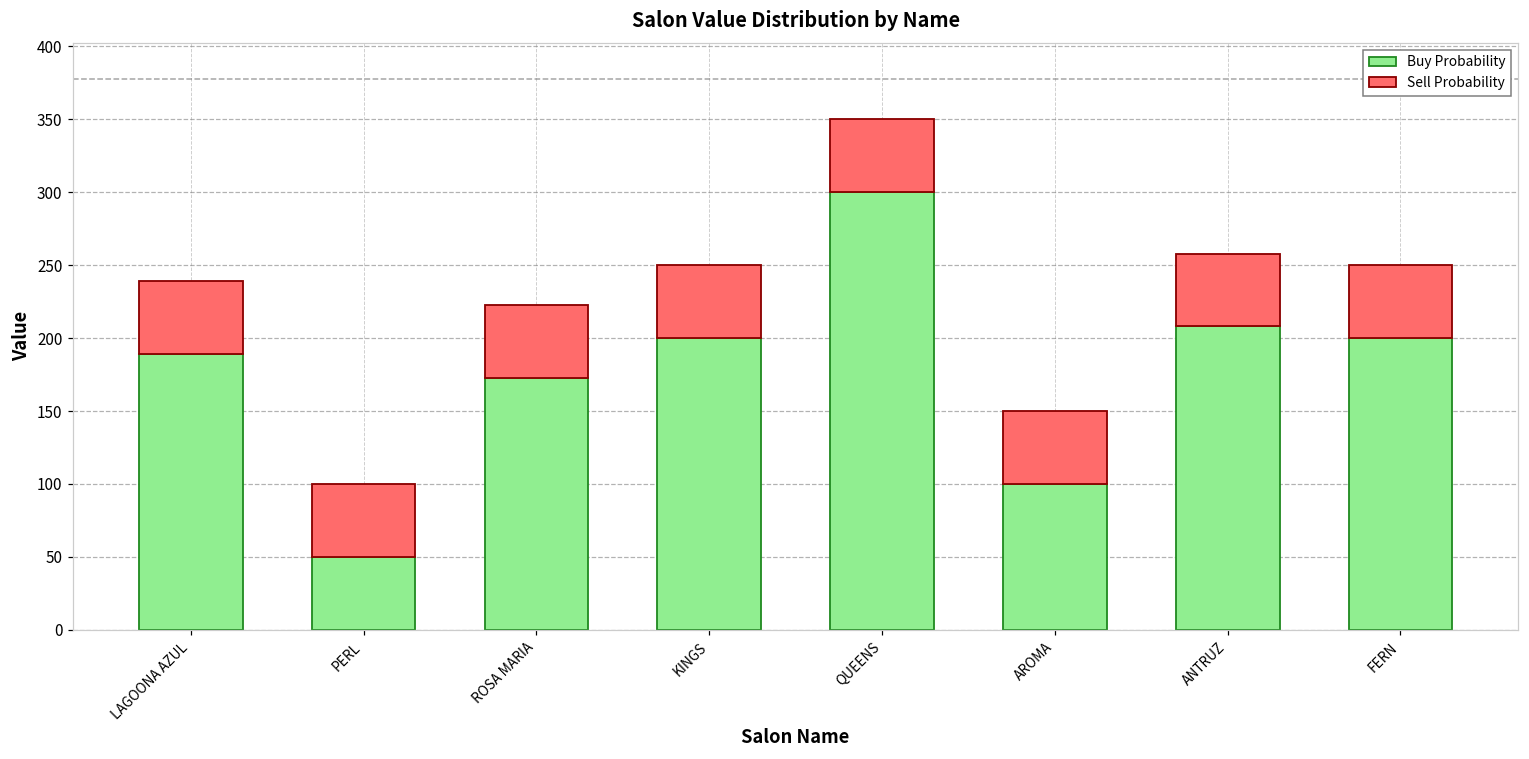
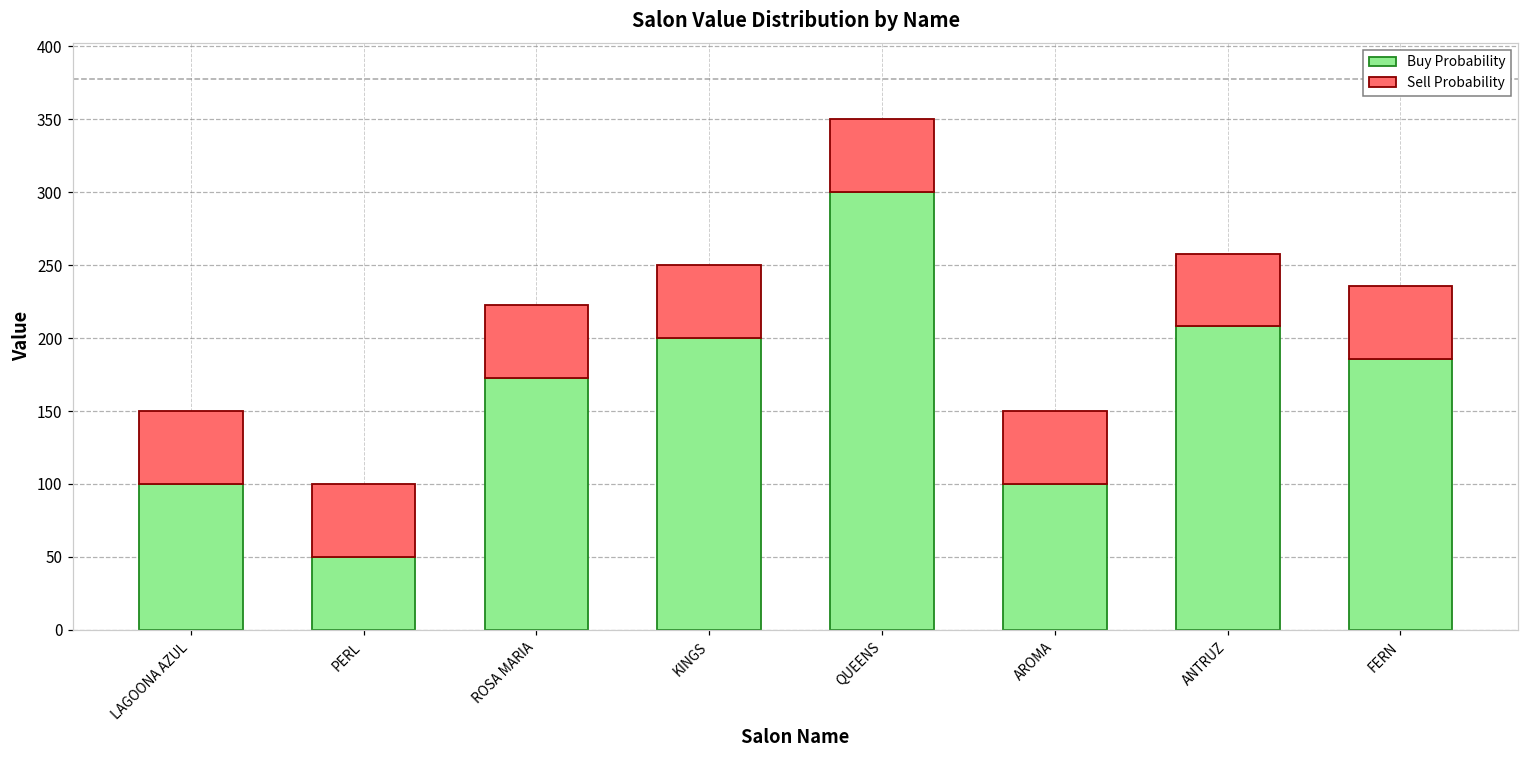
  {
    "Buy Probability": {
-     "LAGOONA AZUL": 189,
+     "LAGOONA AZUL": 100,
      "PERL": 50,
      "ROSA MARIA": 173,
      "KINGS": 200,
      "QUEENS": 300,
      "AROMA": 100,
      "ANTRUZ": 208,
-     "FERN": 200
+     "FERN": 186
    },
    "Sell Probability": {
      "LAGOONA AZUL": 50,
      "PERL": 50,
      "ROSA MARIA": 50,
      "KINGS": 50,
      "QUEENS": 50,
      "AROMA": 50,
      "ANTRUZ": 50,
      "FERN": 50
    }
  }
